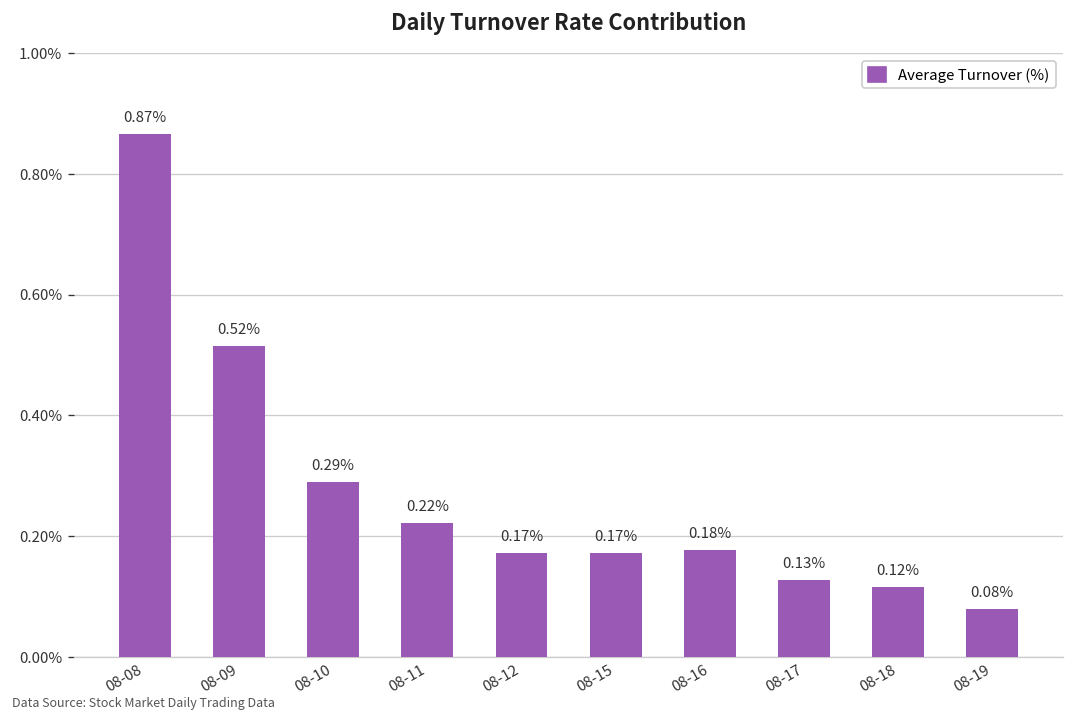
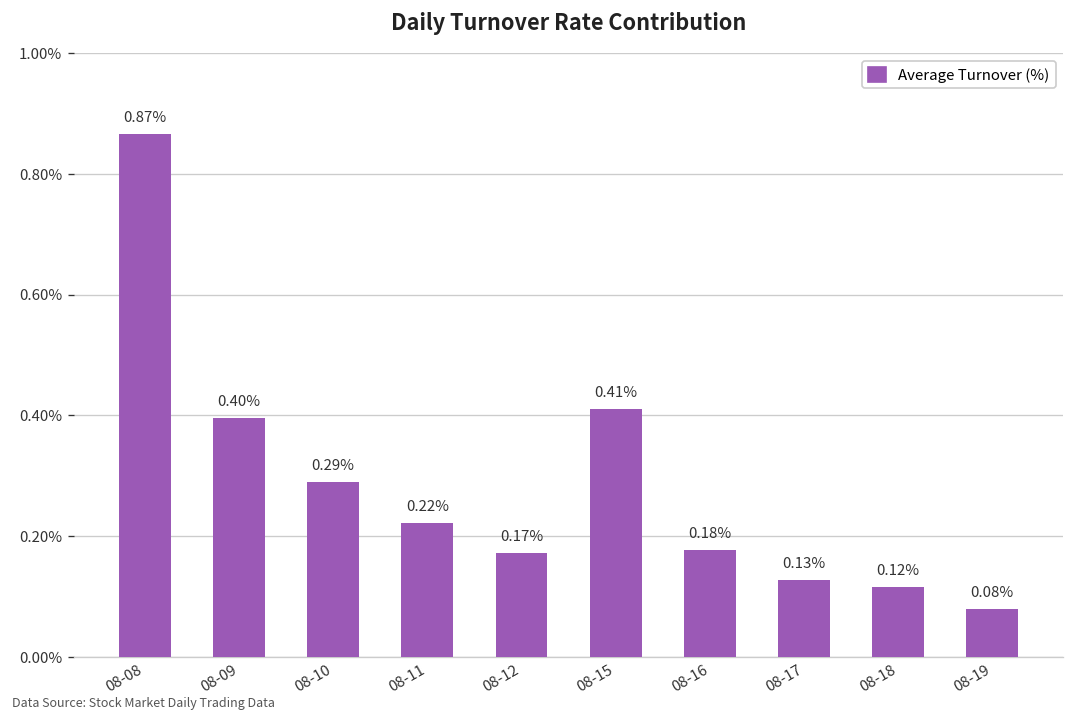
  {
    "08-08": "0.87%",
-   "08-09": "0.52%",
+   "08-09": "0.40%",
    "08-10": "0.29%",
    "08-11": "0.22%",
    "08-12": "0.17%",
-   "08-15": "0.17%",
+   "08-15": "0.41%",
    "08-16": "0.18%",
    "08-17": "0.13%",
    "08-18": "0.12%",
    "08-19": "0.08%"
  }
